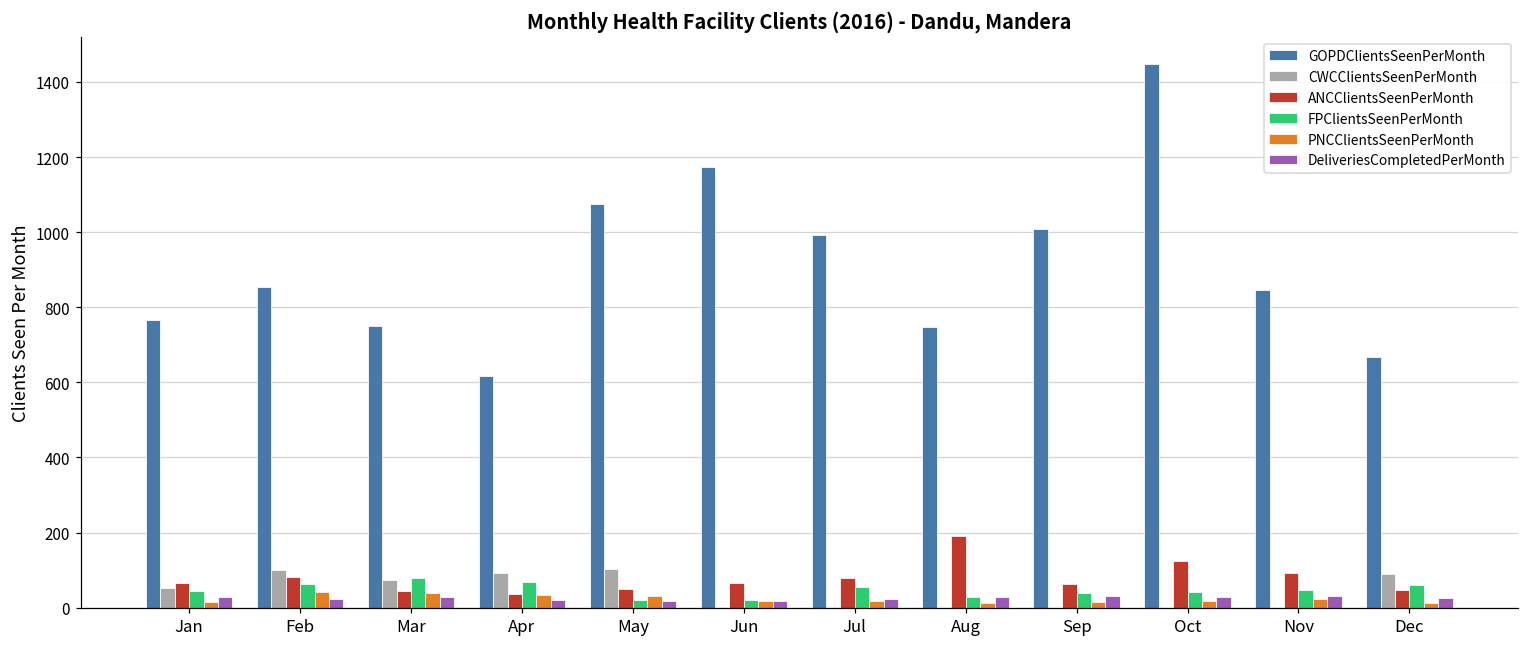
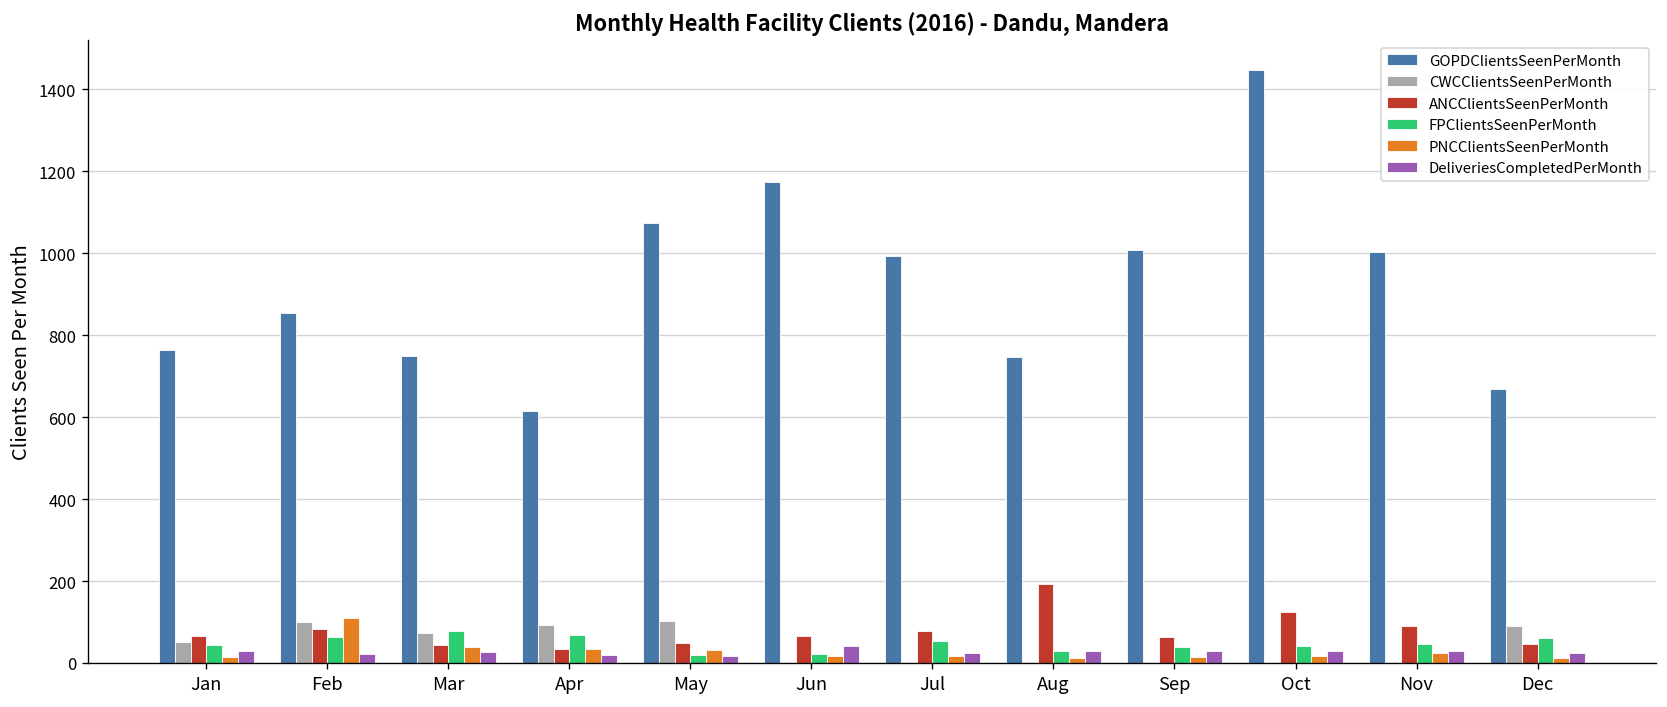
  {
    "GOPDClientsSeenPerMonth": {
      "Jan": 770,
      "Feb": 850,
      "Mar": 750,
      "Apr": 620,
      "May": 1080,
      "Jun": 1170,
      "Jul": 990,
      "Aug": 750,
      "Sep": 1010,
      "Oct": 1450,
-     "Nov": 850,
+     "Nov": 1000,
      "Dec": 670
    },
    "CWCClientsSeenPerMonth": {
      "Jan": 50,
      "Feb": 100,
      "Mar": 70,
      "Apr": 90,
      "May": 100,
      "Jun": 0,
      "Jul": 0,
      "Aug": 0,
      "Sep": 0,
      "Oct": 0,
      "Nov": 0,
      "Dec": 90
    },
    "ANCClientsSeenPerMonth": {
      "Jan": 70,
      "Feb": 80,
      "Mar": 40,
      "Apr": 40,
      "May": 50,
      "Jun": 70,
      "Jul": 80,
      "Aug": 190,
      "Sep": 60,
      "Oct": 120,
      "Nov": 90,
      "Dec": 50
    },
    "FPClientsSeenPerMonth": {
      "Jan": 40,
      "Feb": 60,
      "Mar": 80,
      "Apr": 70,
      "May": 20,
      "Jun": 20,
      "Jul": 50,
      "Aug": 30,
      "Sep": 40,
      "Oct": 40,
      "Nov": 50,
      "Dec": 60
    },
    "PNCClientsSeenPerMonth": {
      "Jan": 20,
-     "Feb": 40,
+     "Feb": 110,
      "Mar": 40,
      "Apr": 30,
      "May": 30,
      "Jun": 20,
      "Jul": 20,
      "Aug": 10,
      "Sep": 10,
      "Oct": 20,
      "Nov": 20,
      "Dec": 10
    },
    "DeliveriesCompletedPerMonth": {
      "Jan": 30,
      "Feb": 20,
      "Mar": 30,
      "Apr": 20,
      "May": 20,
-     "Jun": 20,
+     "Jun": 40,
      "Jul": 20,
      "Aug": 30,
      "Sep": 30,
      "Oct": 30,
      "Nov": 30,
      "Dec": 30
    }
  }
